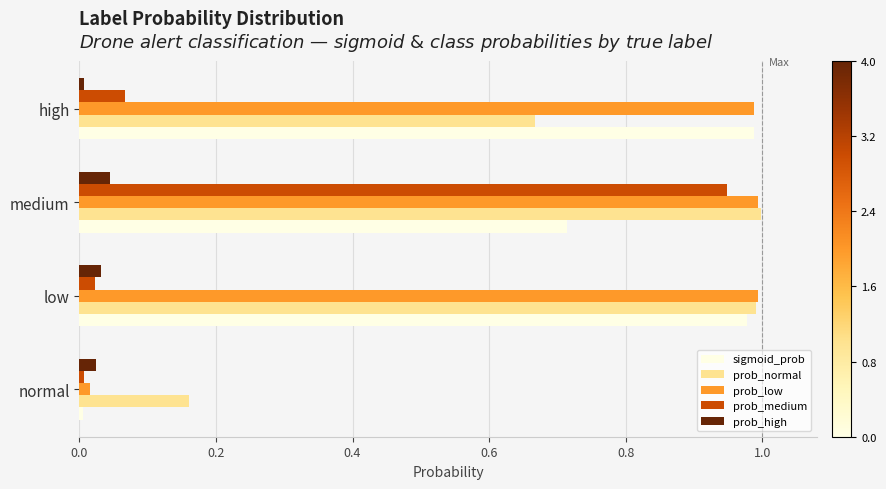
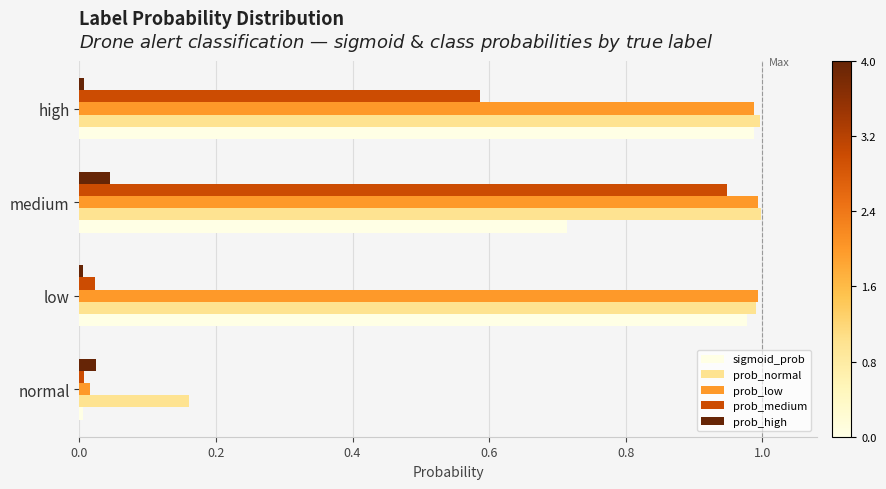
  {
    "sigmoid_prob": {
      "high": 0.99,
      "medium": 0.71,
      "low": 0.98,
      "normal": 0.01
    },
    "prob_normal": {
-     "high": 0.67,
+     "high": 1.00,
      "medium": 1.00,
      "low": 0.99,
      "normal": 0.16
    },
    "prob_low": {
      "high": 0.99,
      "medium": 0.99,
      "low": 0.99,
      "normal": 0.02
    },
    "prob_medium": {
-     "high": 0.07,
+     "high": 0.59,
      "medium": 0.95,
      "low": 0.02,
      "normal": 0.01
    },
    "prob_high": {
      "high": 0.01,
      "medium": 0.04,
-     "low": 0.03,
+     "low": 0.01,
      "normal": 0.02
    }
  }
